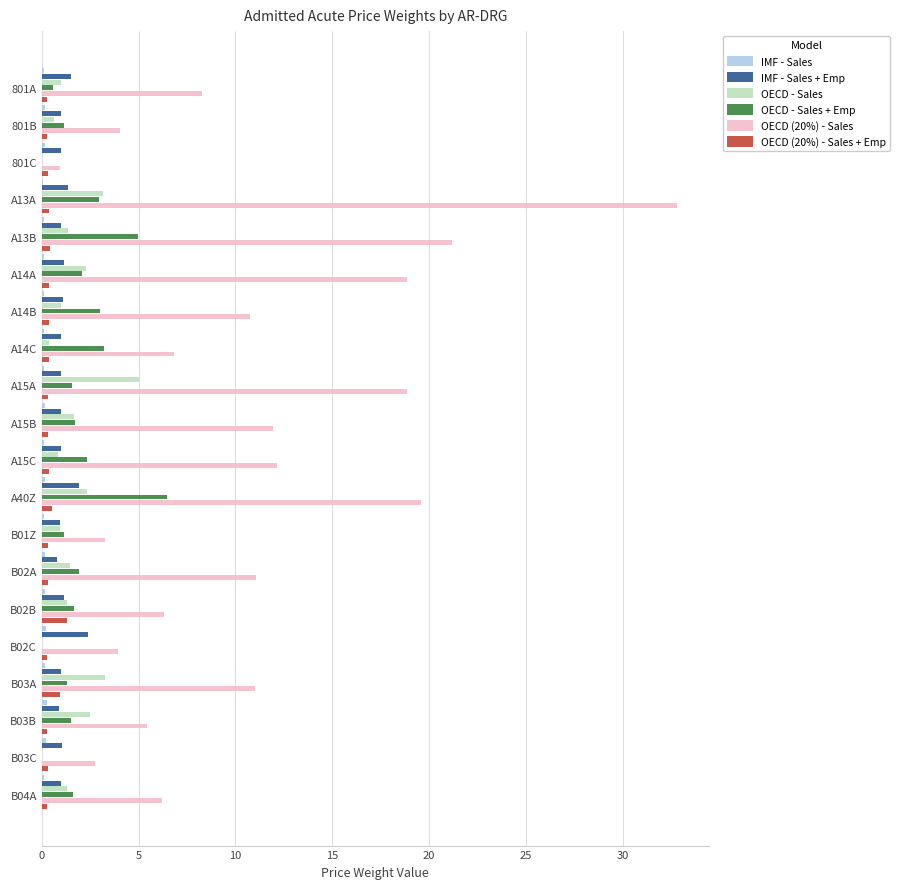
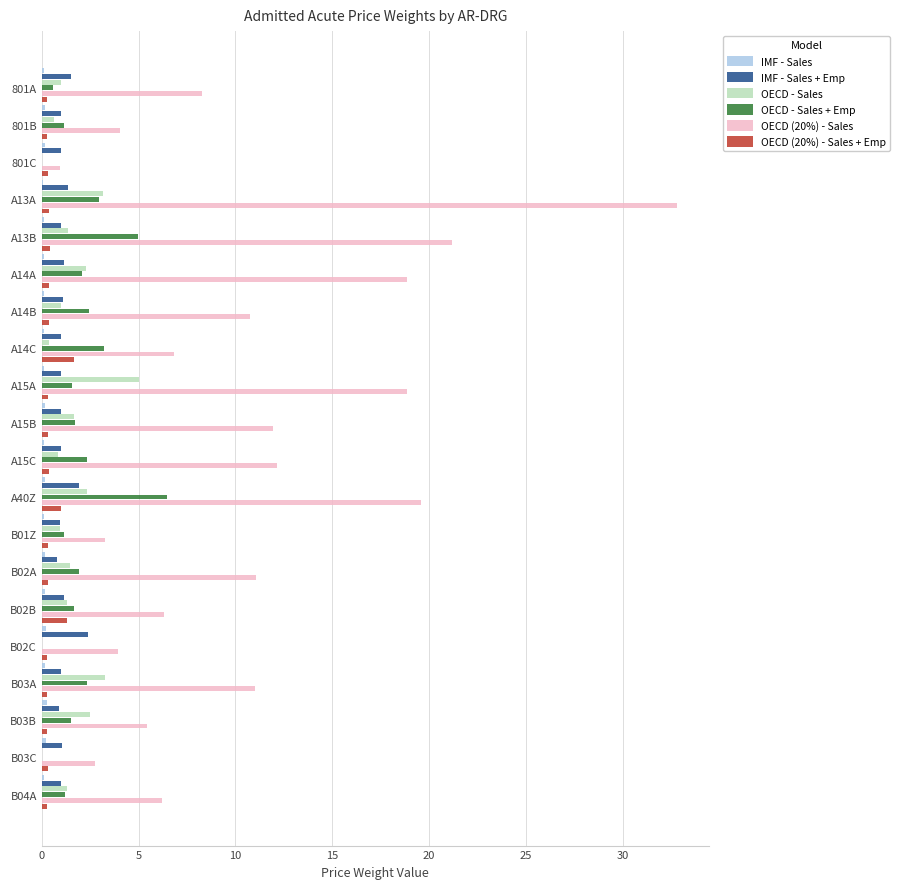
  {
    "IMF - Sales + Emp": {
      "801A": 1.5,
      "801B": 1.0,
      "801C": 1.0,
      "A13A": 1.4,
      "A13B": 1.0,
      "A14A": 1.2,
      "A14B": 1.1,
      "A14C": 1.0,
      "A15A": 1.0,
      "A15B": 1.0,
      "A15C": 1.0,
      "A40Z": 1.9,
      "B01Z": 1.0,
      "B02A": 0.8,
      "B02B": 1.1,
      "B02C": 2.4,
      "B03A": 1.0,
      "B03B": 0.9,
      "B03C": 1.1,
      "B04A": 1.0
    },
    "OECD - Sales + Emp": {
      "801A": 0.6,
      "801B": 1.1,
      "801C": 0.0,
      "A13A": 3.0,
      "A13B": 5.0,
      "A14A": 2.1,
-     "A14B": 3.0,
+     "A14B": 2.4,
      "A14C": 3.2,
      "A15A": 1.5,
      "A15B": 1.7,
      "A15C": 2.3,
      "A40Z": 6.5,
      "B01Z": 1.1,
      "B02A": 1.9,
      "B02B": 1.7,
      "B02C": 0.0,
-     "B03A": 1.3,
+     "B03A": 2.3,
      "B03B": 1.5,
      "B03C": 0.0,
-     "B04A": 1.6
+     "B04A": 1.2
    },
    "OECD (20%) - Sales": {
      "801A": 8.3,
      "801B": 4.0,
      "801C": 0.9,
      "A13A": 32.8,
      "A13B": 21.2,
      "A14A": 18.9,
      "A14B": 10.7,
      "A14C": 6.8,
      "A15A": 18.9,
      "A15B": 12.0,
      "A15C": 12.2,
      "A40Z": 19.6,
      "B01Z": 3.3,
      "B02A": 11.0,
      "B02B": 6.3,
      "B02C": 4.0,
      "B03A": 11.0,
      "B03B": 5.5,
      "B03C": 2.8,
      "B04A": 6.2
    },
    "OECD (20%) - Sales + Emp": {
      "801A": 0.3,
      "801B": 0.3,
      "801C": 0.3,
      "A13A": 0.4,
      "A13B": 0.4,
      "A14A": 0.4,
      "A14B": 0.4,
-     "A14C": 0.4,
+     "A14C": 1.7,
      "A15A": 0.3,
      "A15B": 0.3,
      "A15C": 0.4,
-     "A40Z": 0.5,
+     "A40Z": 1.0,
      "B01Z": 0.3,
      "B02A": 0.3,
      "B02B": 1.3,
      "B02C": 0.3,
-     "B03A": 0.9,
+     "B03A": 0.3,
      "B03B": 0.3,
      "B03C": 0.3,
      "B04A": 0.3
    }
  }
